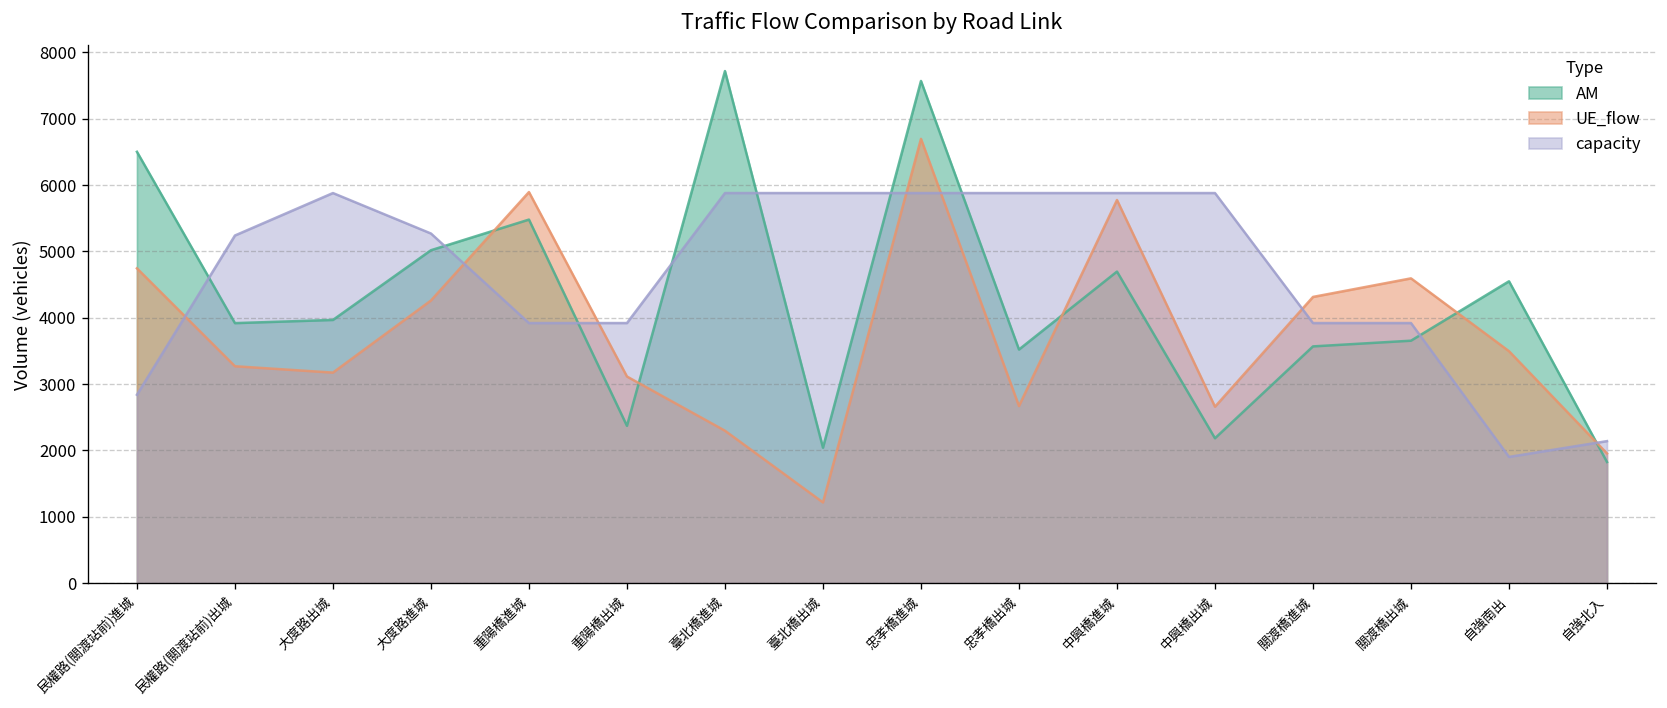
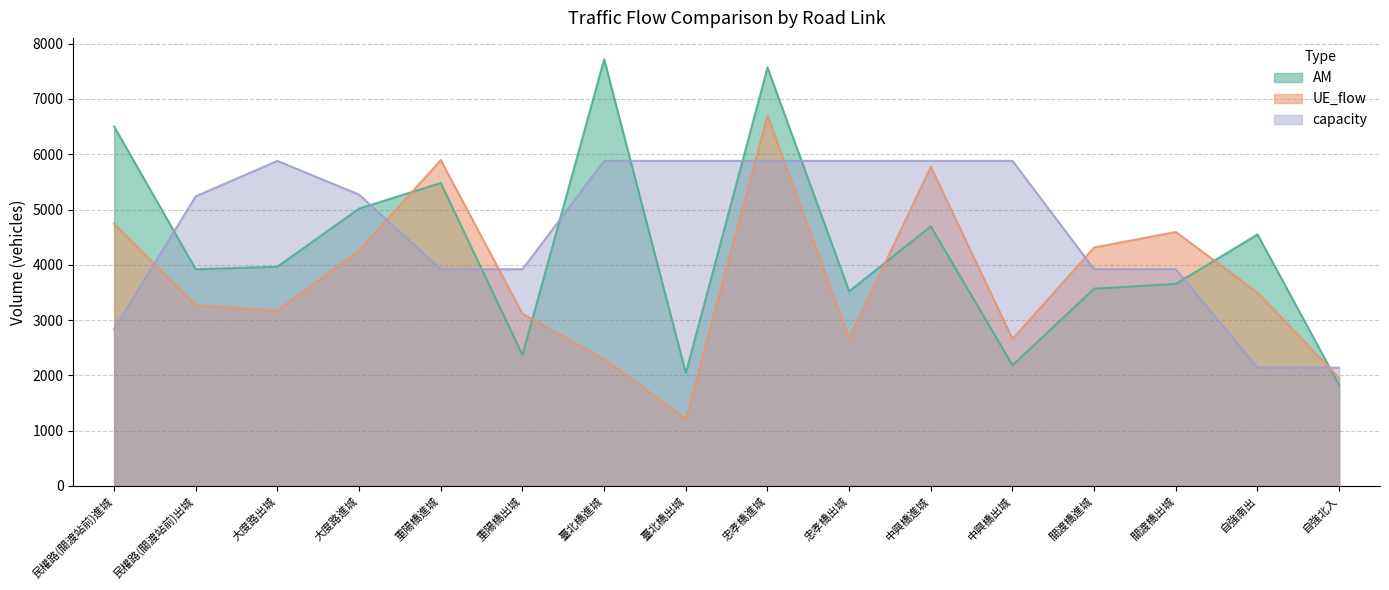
  {
    "AM": {
      "民權路(關渡站前)進城": 6500,
      "民權路(關渡站前)出城": 3900,
      "大度路出城": 4000,
      "大度路進城": 5000,
      "重陽橋進城": 5500,
      "重陽橋出城": 2400,
      "臺北橋進城": 7700,
      "臺北橋出城": 2000,
      "忠孝橋進城": 7600,
      "忠孝橋出城": 3500,
      "中興橋進城": 4700,
      "中興橋出城": 2200,
      "關渡橋進城": 3600,
      "關渡橋出城": 3700,
      "自強南出": 4600,
      "自強北入": 1800
    },
    "UE_flow": {
      "民權路(關渡站前)進城": 4700,
      "民權路(關渡站前)出城": 3300,
      "大度路出城": 3200,
      "大度路進城": 4300,
      "重陽橋進城": 5900,
      "重陽橋出城": 3100,
      "臺北橋進城": 2300,
      "臺北橋出城": 1200,
      "忠孝橋進城": 6700,
      "忠孝橋出城": 2700,
      "中興橋進城": 5800,
      "中興橋出城": 2700,
      "關渡橋進城": 4300,
      "關渡橋出城": 4600,
      "自強南出": 3500,
      "自強北入": 2000
    },
    "capacity": {
      "民權路(關渡站前)進城": 2800,
      "民權路(關渡站前)出城": 5200,
      "大度路出城": 5900,
      "大度路進城": 5300,
      "重陽橋進城": 3900,
      "重陽橋出城": 3900,
      "臺北橋進城": 5900,
      "臺北橋出城": 5900,
      "忠孝橋進城": 5900,
      "忠孝橋出城": 5900,
      "中興橋進城": 5900,
      "中興橋出城": 5900,
      "關渡橋進城": 3900,
      "關渡橋出城": 3900,
-     "自強南出": 1900,
+     "自強南出": 2100,
      "自強北入": 2100
    }
  }
